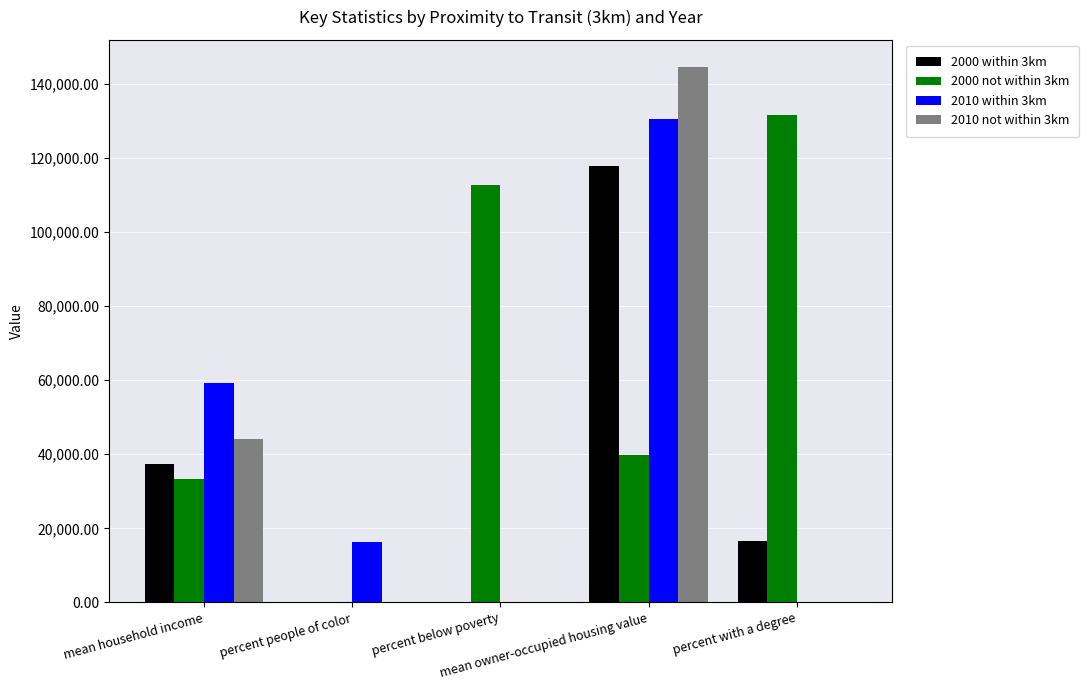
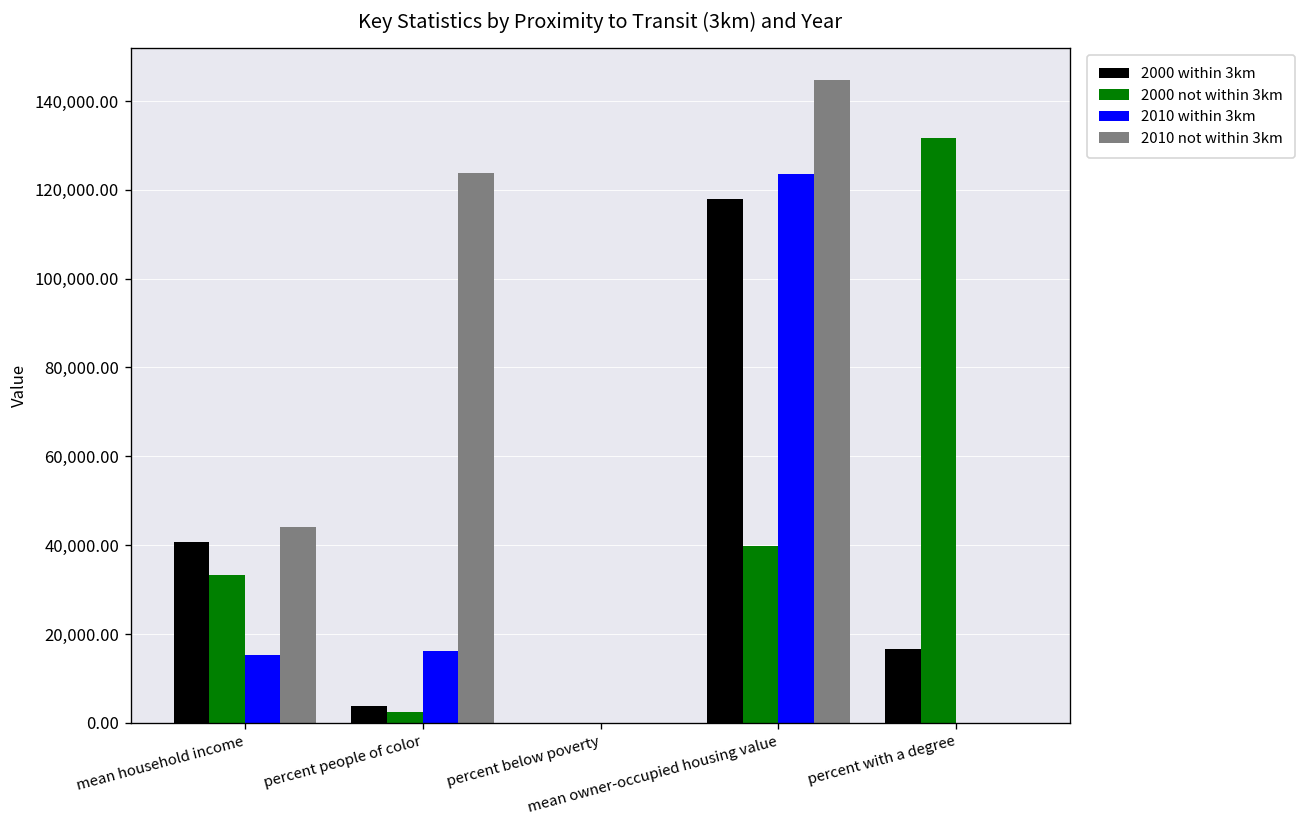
  {
    "2000 within 3km": {
-     "mean household income": "37,000",
-     "percent people of color": "0",
+     "mean household income": "41,000",
+     "percent people of color": "4,000",
      "mean owner-occupied housing value": "118,000",
      "percent with a degree": "17,000"
    },
    "2000 not within 3km": {
      "mean household income": "33,000",
-     "percent people of color": "0",
-     "percent below poverty": "113,000",
+     "percent people of color": "2,000",
+     "percent below poverty": "0",
      "mean owner-occupied housing value": "40,000",
      "percent with a degree": "132,000"
    },
    "2010 within 3km": {
-     "mean household income": "59,000",
+     "mean household income": "15,000",
      "percent people of color": "16,000",
-     "mean owner-occupied housing value": "130,000"
+     "mean owner-occupied housing value": "124,000"
    },
    "2010 not within 3km": {
      "mean household income": "44,000",
-     "percent people of color": "0",
+     "percent people of color": "124,000",
      "mean owner-occupied housing value": "145,000"
    }
  }
